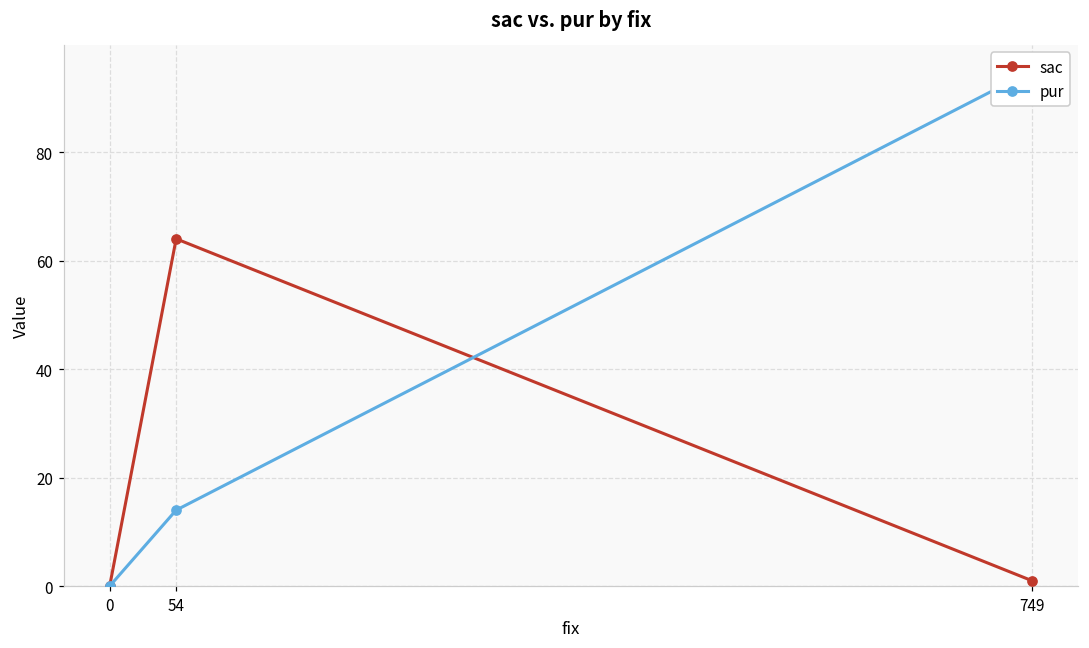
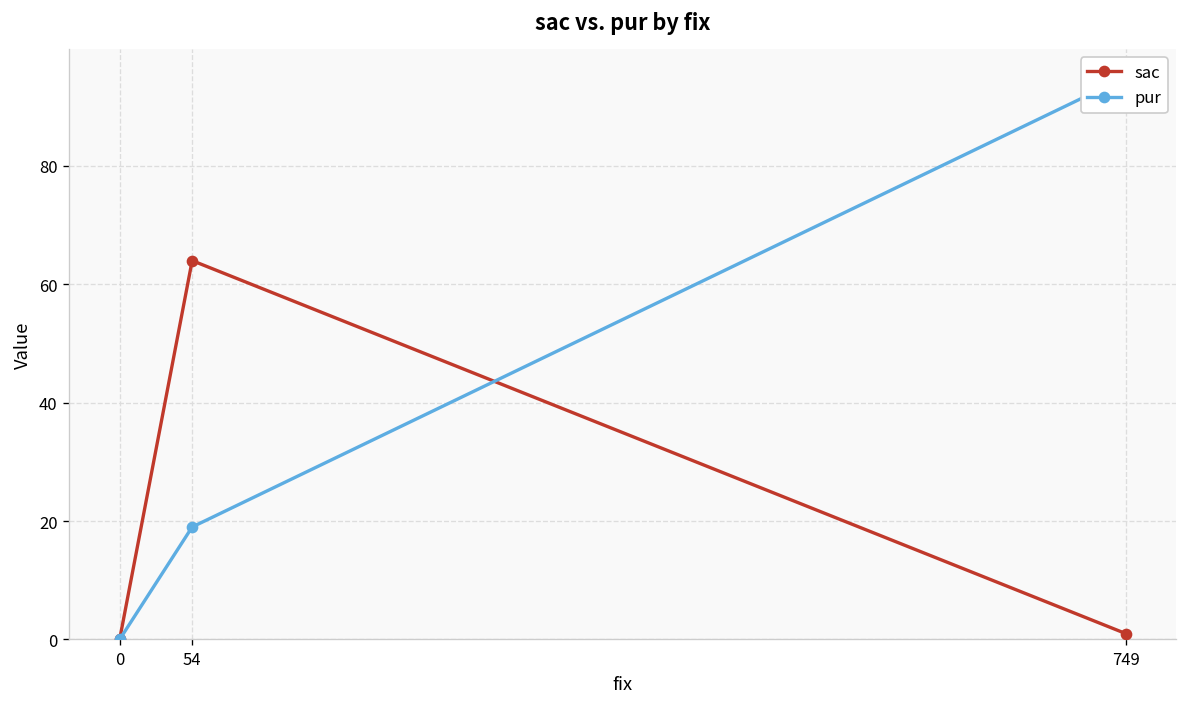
  {
    "sac": {
      "54": 64,
      "749": 1
    },
    "pur": {
-     "54": 14
+     "54": 19
    }
  }
